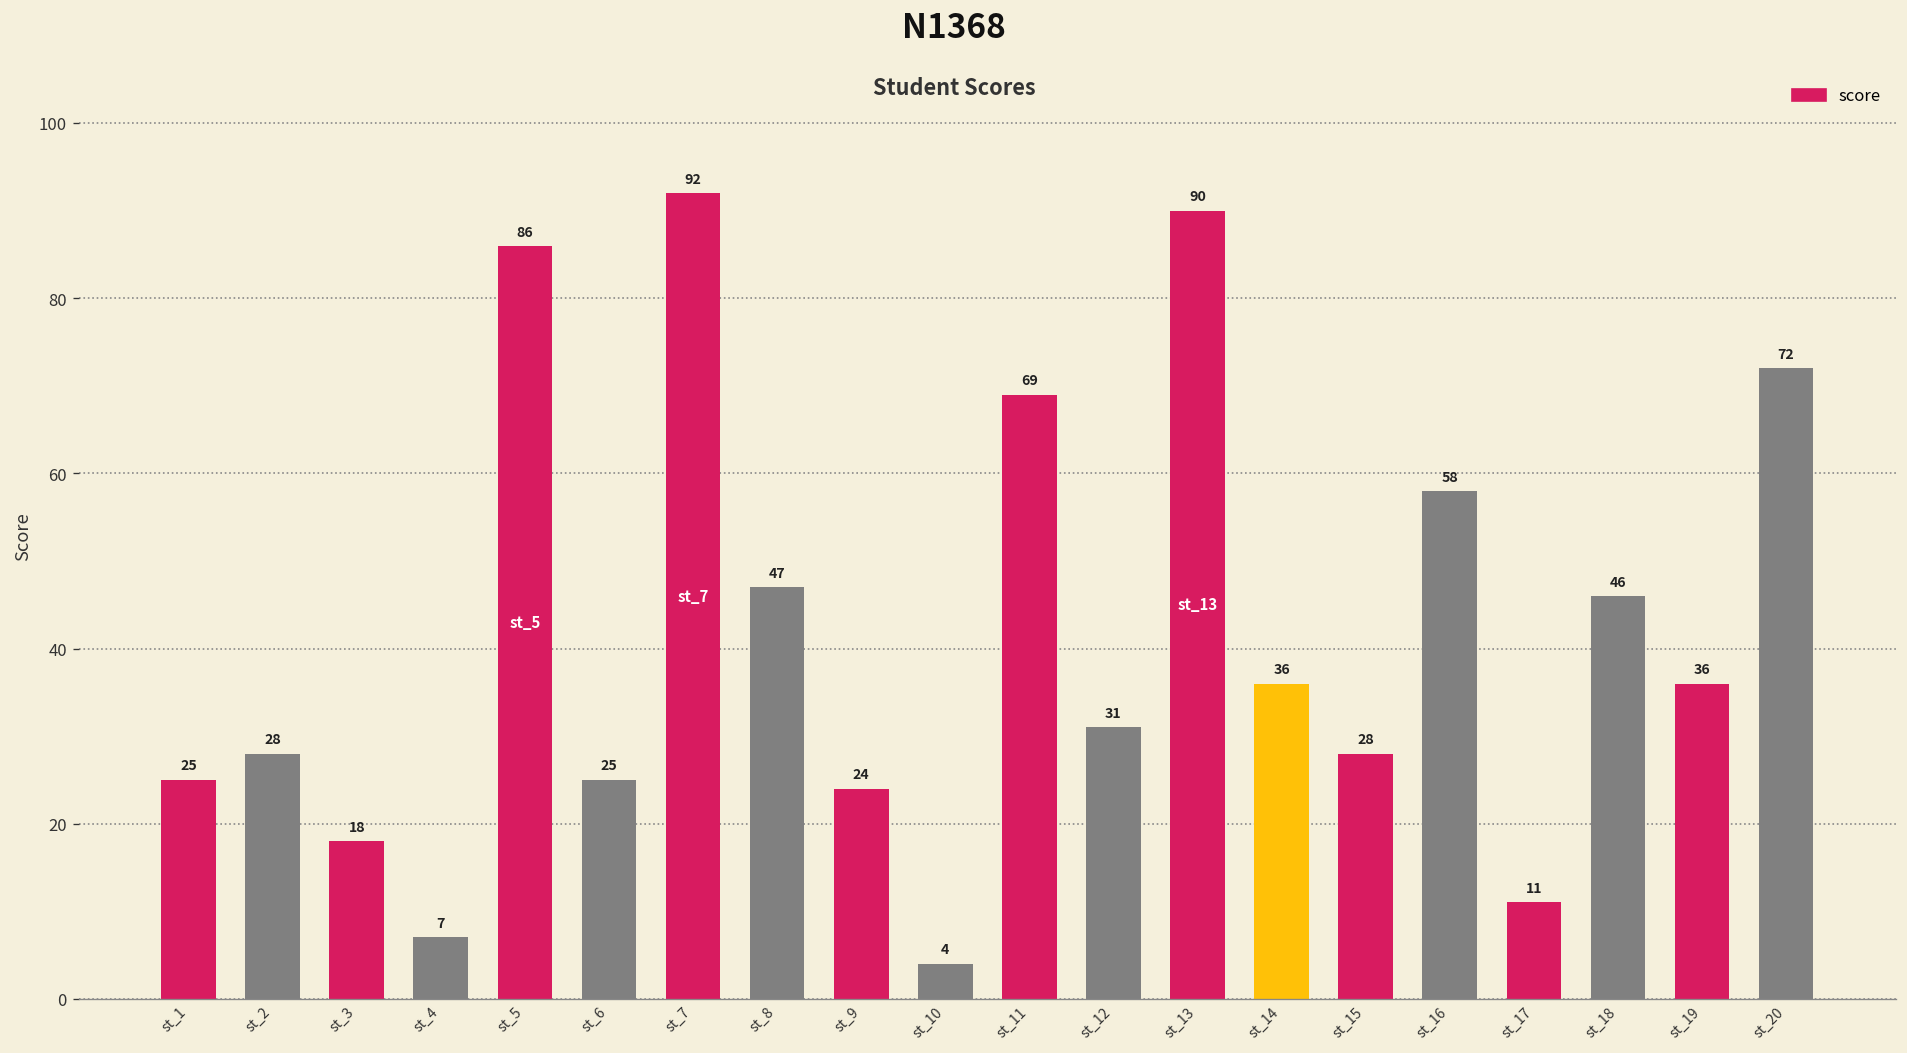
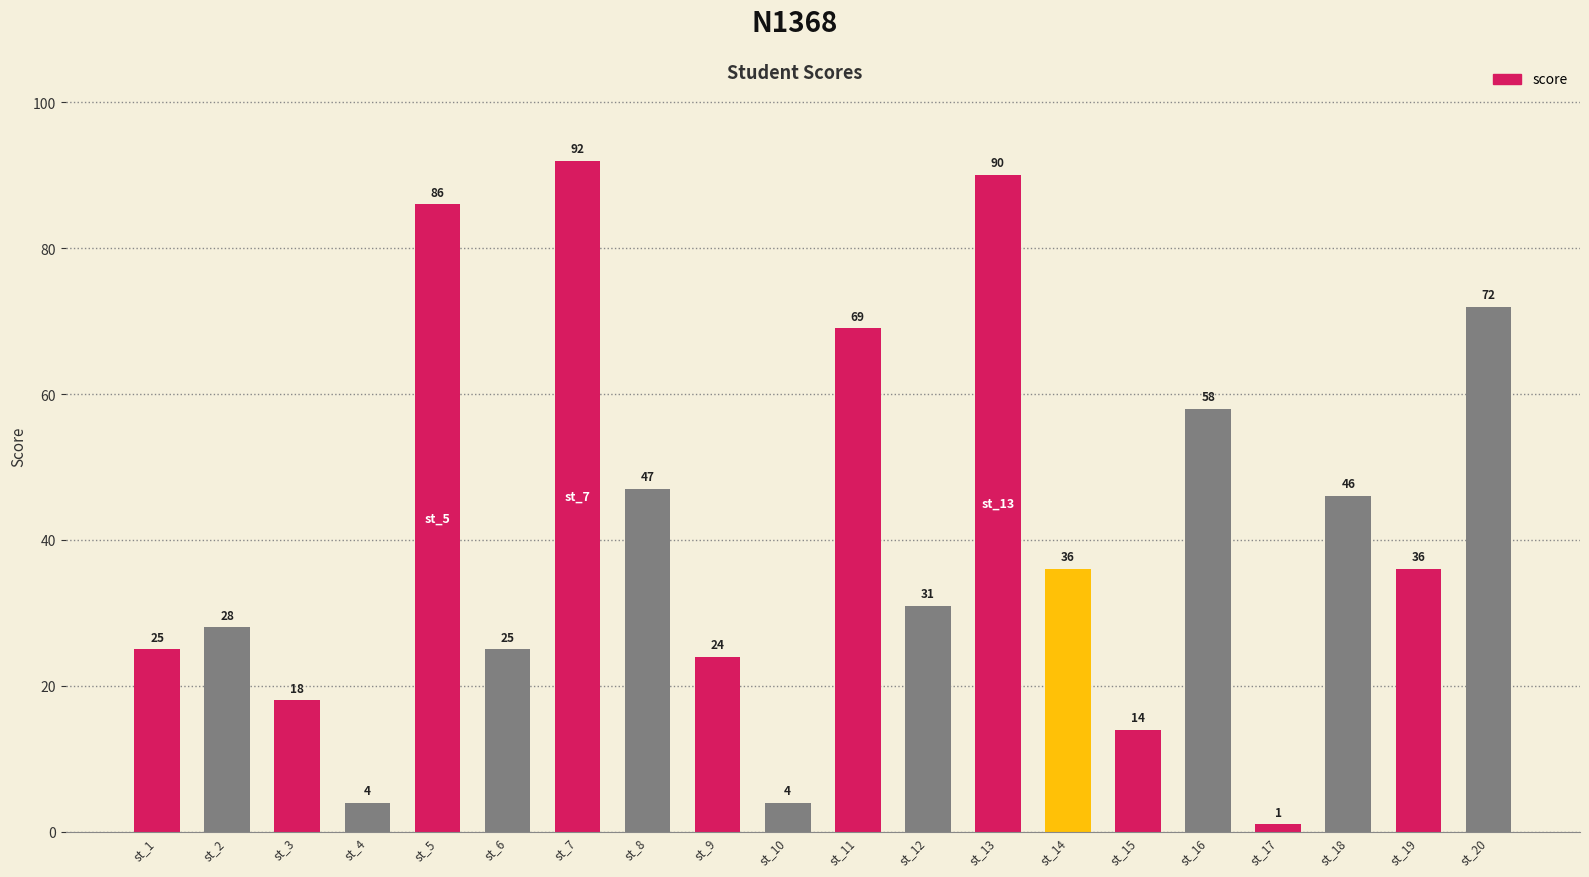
  {
    "st_1": 25,
    "st_2": 28,
    "st_3": 18,
-   "st_4": 7,
+   "st_4": 4,
    "st_5": 86,
    "st_6": 25,
    "st_7": 92,
    "st_8": 47,
    "st_9": 24,
    "st_10": 4,
    "st_11": 69,
    "st_12": 31,
    "st_13": 90,
    "st_14": 36,
-   "st_15": 28,
+   "st_15": 14,
    "st_16": 58,
-   "st_17": 11,
+   "st_17": 1,
    "st_18": 46,
    "st_19": 36,
    "st_20": 72
  }
